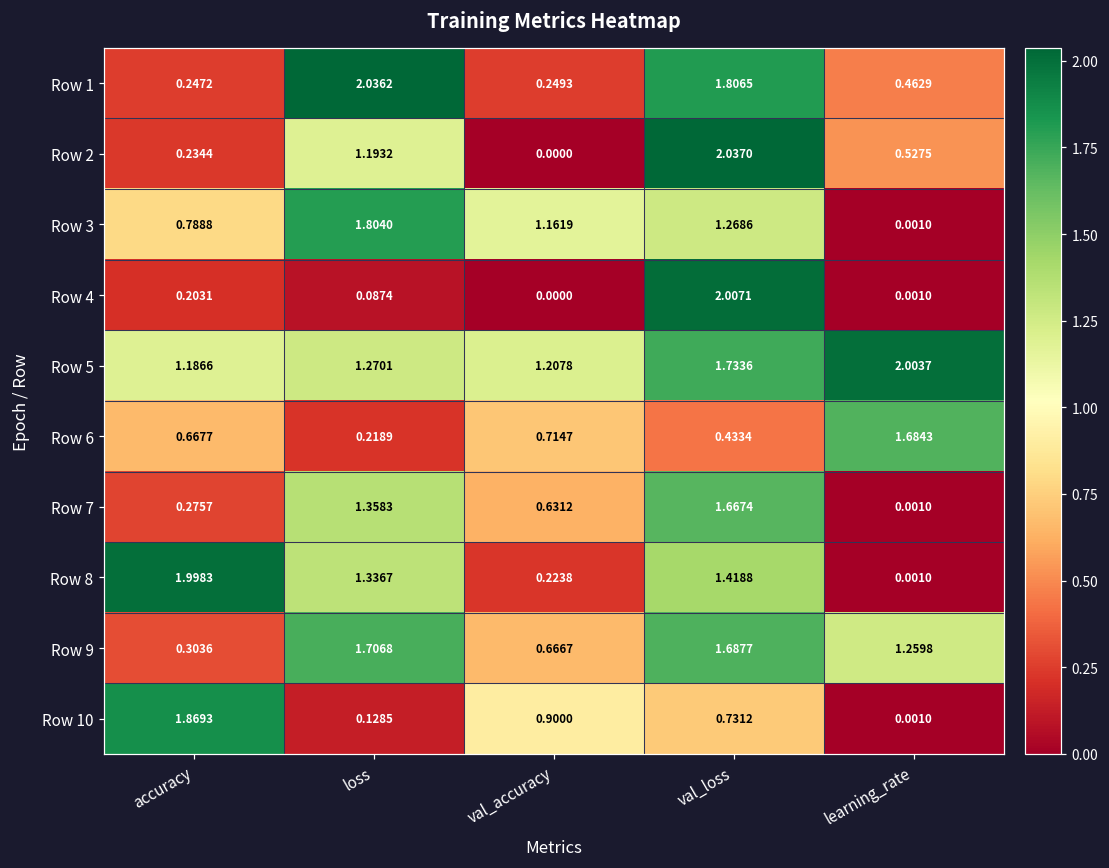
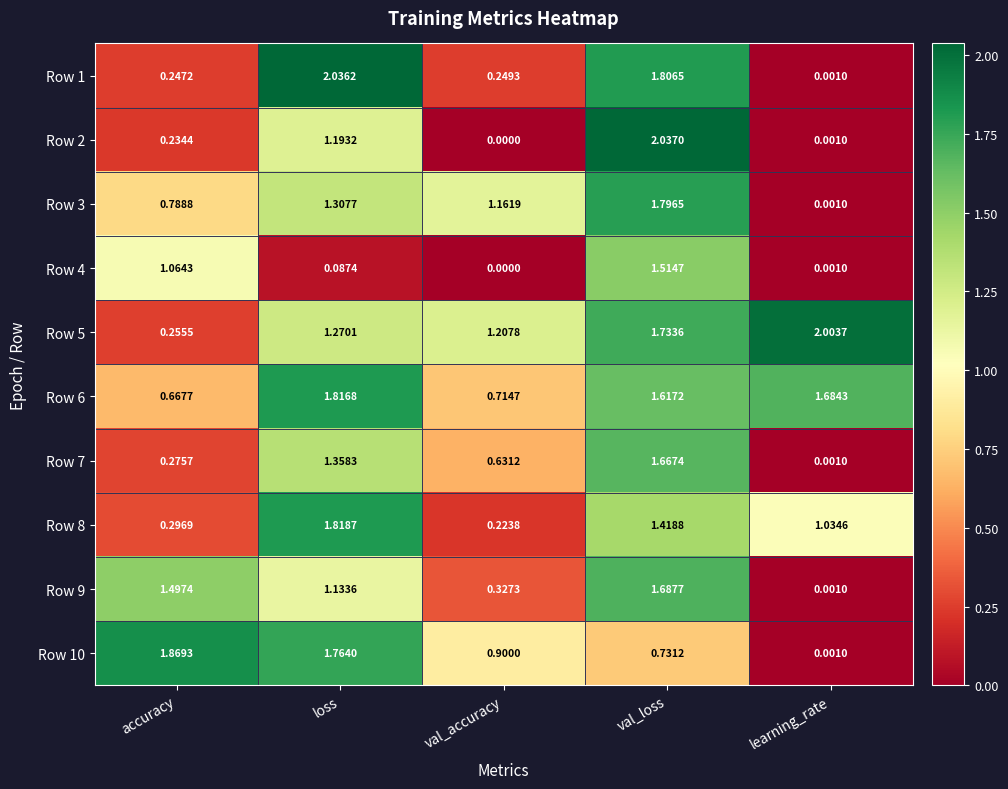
  {
    "Row 1": {
      "accuracy": 0.2472,
      "loss": 2.0362,
      "val_accuracy": 0.2493,
      "val_loss": 1.8065,
-     "learning_rate": 0.4629
+     "learning_rate": 0.0010
    },
    "Row 2": {
      "accuracy": 0.2344,
      "loss": 1.1932,
      "val_accuracy": 0.0000,
      "val_loss": 2.0370,
-     "learning_rate": 0.5275
+     "learning_rate": 0.0010
    },
    "Row 3": {
      "accuracy": 0.7888,
-     "loss": 1.8040,
+     "loss": 1.3077,
      "val_accuracy": 1.1619,
-     "val_loss": 1.2686,
+     "val_loss": 1.7965,
      "learning_rate": 0.0010
    },
    "Row 4": {
-     "accuracy": 0.2031,
+     "accuracy": 1.0643,
      "loss": 0.0874,
      "val_accuracy": 0.0000,
-     "val_loss": 2.0071,
+     "val_loss": 1.5147,
      "learning_rate": 0.0010
    },
    "Row 5": {
-     "accuracy": 1.1866,
+     "accuracy": 0.2555,
      "loss": 1.2701,
      "val_accuracy": 1.2078,
      "val_loss": 1.7336,
      "learning_rate": 2.0037
    },
    "Row 6": {
      "accuracy": 0.6677,
-     "loss": 0.2189,
+     "loss": 1.8168,
      "val_accuracy": 0.7147,
-     "val_loss": 0.4334,
+     "val_loss": 1.6172,
      "learning_rate": 1.6843
    },
    "Row 7": {
      "accuracy": 0.2757,
      "loss": 1.3583,
      "val_accuracy": 0.6312,
      "val_loss": 1.6674,
      "learning_rate": 0.0010
    },
    "Row 8": {
-     "accuracy": 1.9983,
-     "loss": 1.3367,
+     "accuracy": 0.2969,
+     "loss": 1.8187,
      "val_accuracy": 0.2238,
      "val_loss": 1.4188,
-     "learning_rate": 0.0010
+     "learning_rate": 1.0346
    },
    "Row 9": {
-     "accuracy": 0.3036,
-     "loss": 1.7068,
-     "val_accuracy": 0.6667,
+     "accuracy": 1.4974,
+     "loss": 1.1336,
+     "val_accuracy": 0.3273,
      "val_loss": 1.6877,
-     "learning_rate": 1.2598
+     "learning_rate": 0.0010
    },
    "Row 10": {
      "accuracy": 1.8693,
-     "loss": 0.1285,
+     "loss": 1.7640,
      "val_accuracy": 0.9000,
      "val_loss": 0.7312,
      "learning_rate": 0.0010
    }
  }
